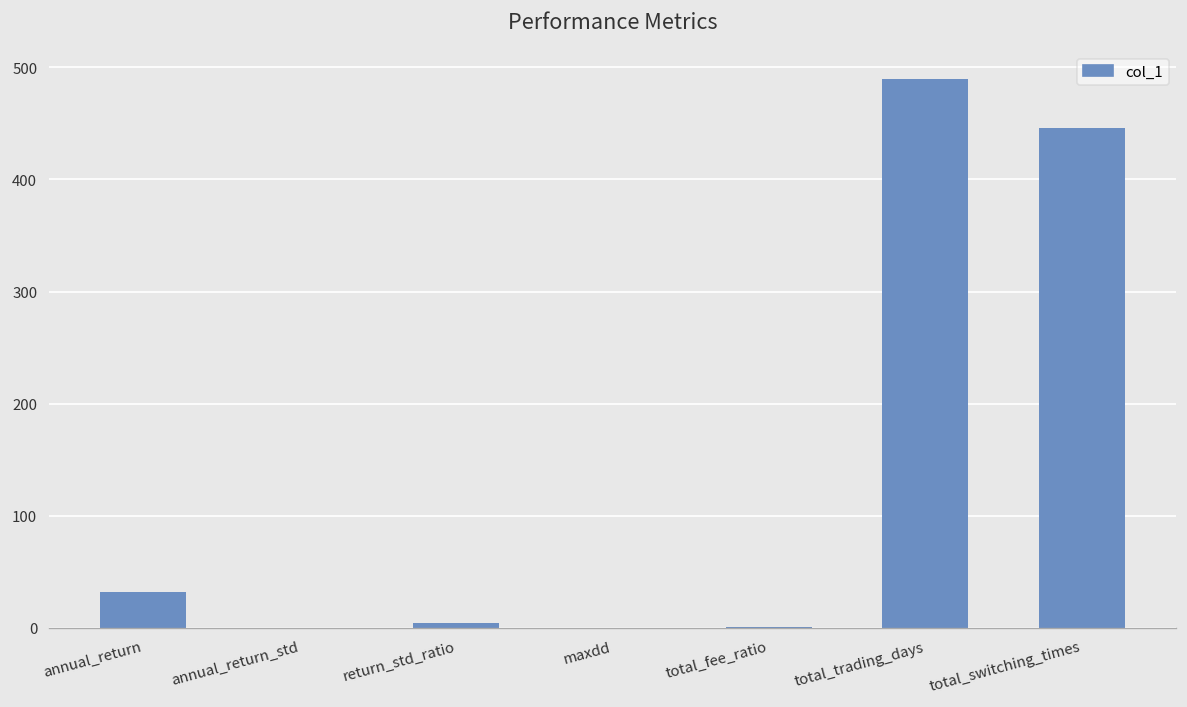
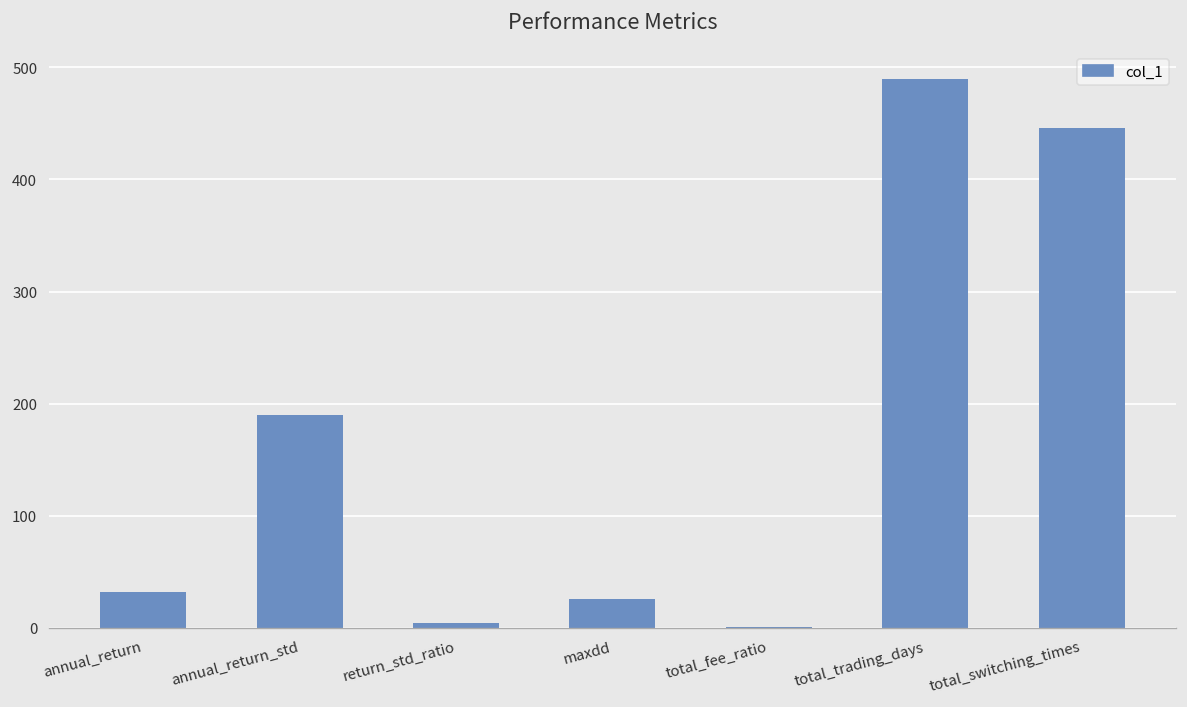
  {
    "annual_return": 30,
-   "annual_return_std": 0,
+   "annual_return_std": 190,
    "return_std_ratio": 0,
-   "maxdd": 0,
+   "maxdd": 30,
    "total_trading_days": 490,
    "total_switching_times": 450
  }
